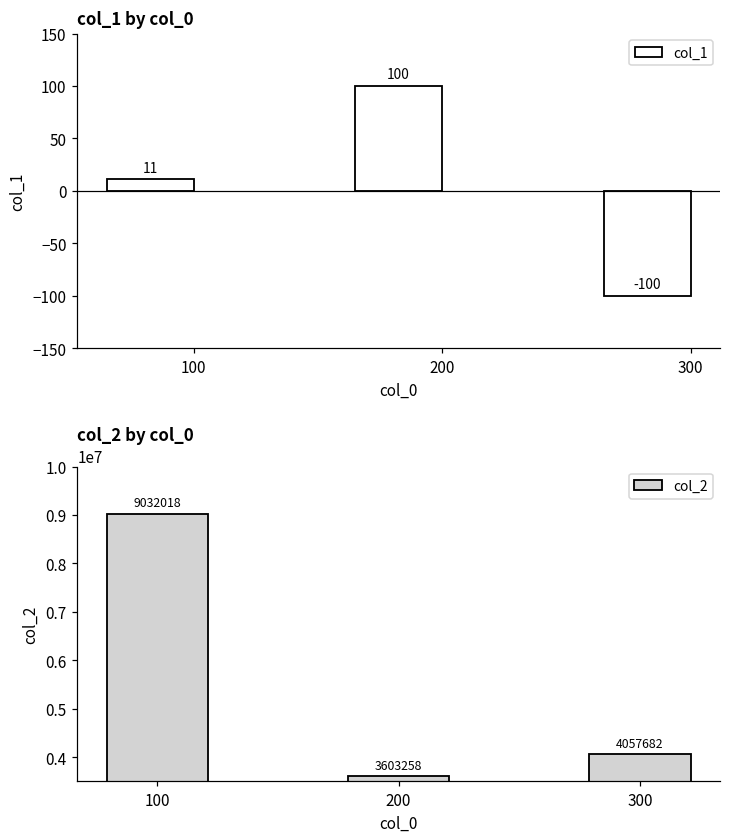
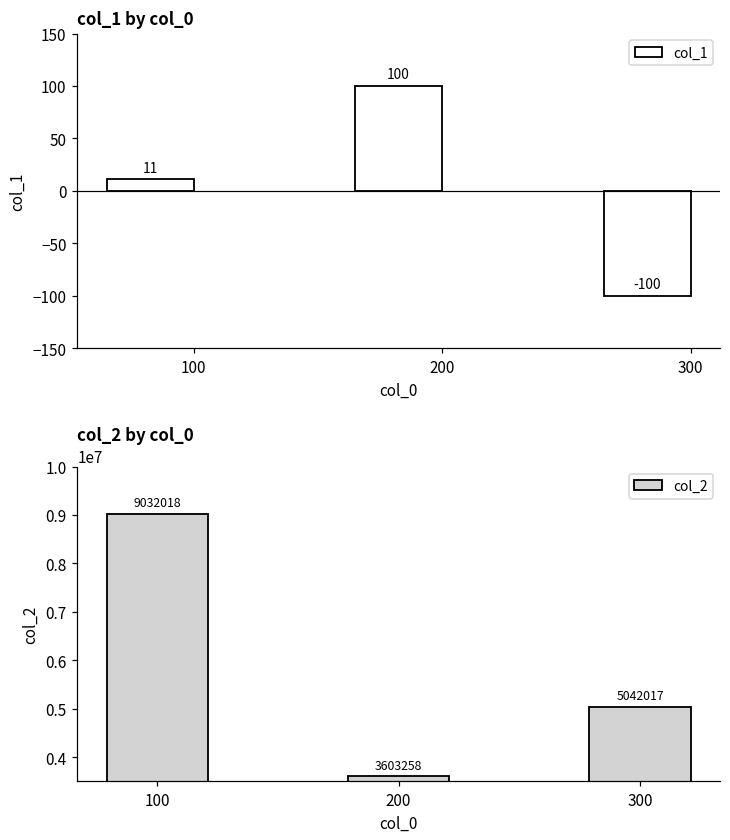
  {
    "col_1 by col_0": {
      "100": 11,
      "200": 100,
      "300": -100
    },
    "col_2 by col_0": {
      "100": 9032018,
      "200": 3603258,
-     "300": 4057682
+     "300": 5042017
    }
  }
